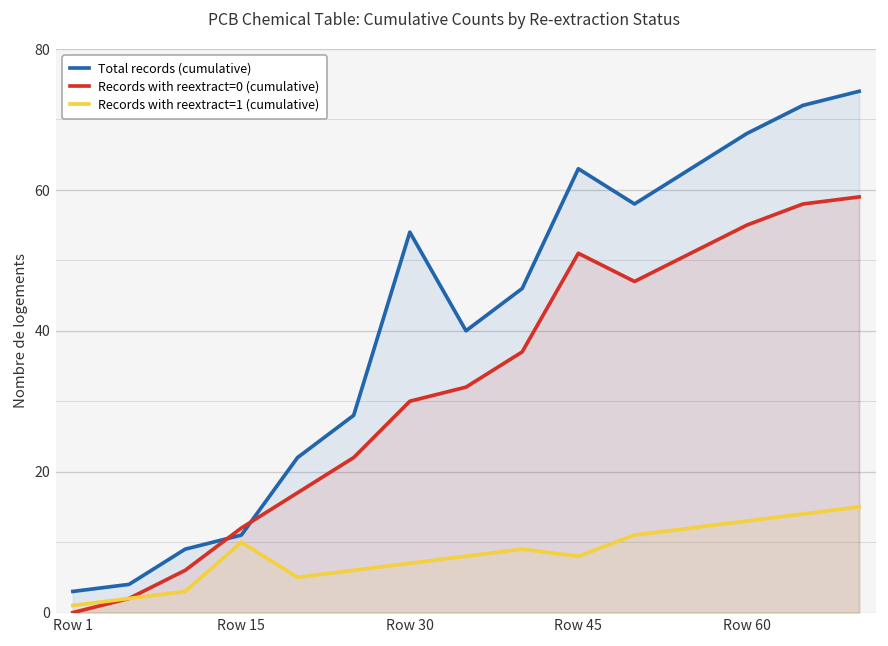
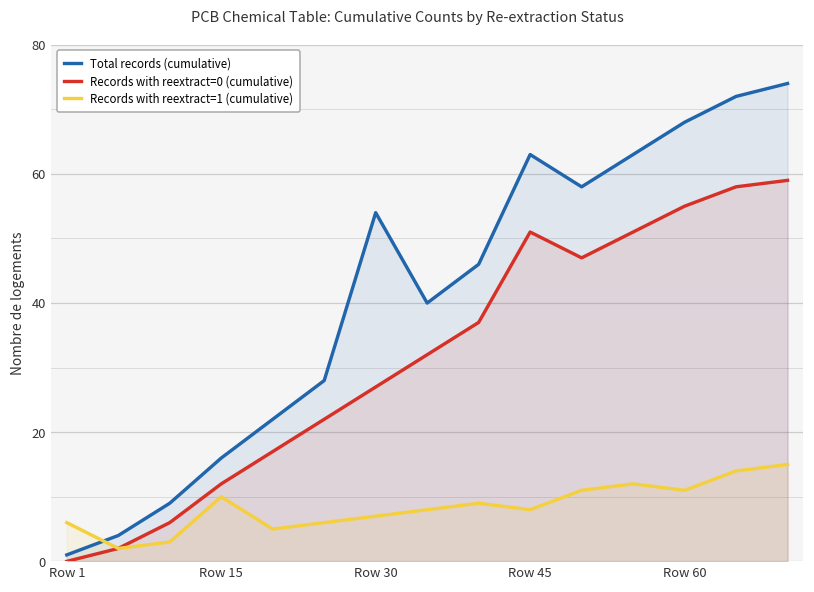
  {
    "Total records (cumulative)": {
-     "Row 1": 3,
-     "Row 15": 11,
+     "Row 1": 1,
+     "Row 15": 16,
      "Row 30": 54,
      "Row 45": 63,
      "Row 60": 68
    },
    "Records with reextract=0 (cumulative)": {
      "Row 1": 0,
      "Row 15": 12,
-     "Row 30": 30,
+     "Row 30": 27,
      "Row 45": 51,
      "Row 60": 55
    },
    "Records with reextract=1 (cumulative)": {
-     "Row 1": 1,
+     "Row 1": 6,
      "Row 15": 10,
      "Row 30": 7,
      "Row 45": 8,
-     "Row 60": 13
+     "Row 60": 11
    }
  }
